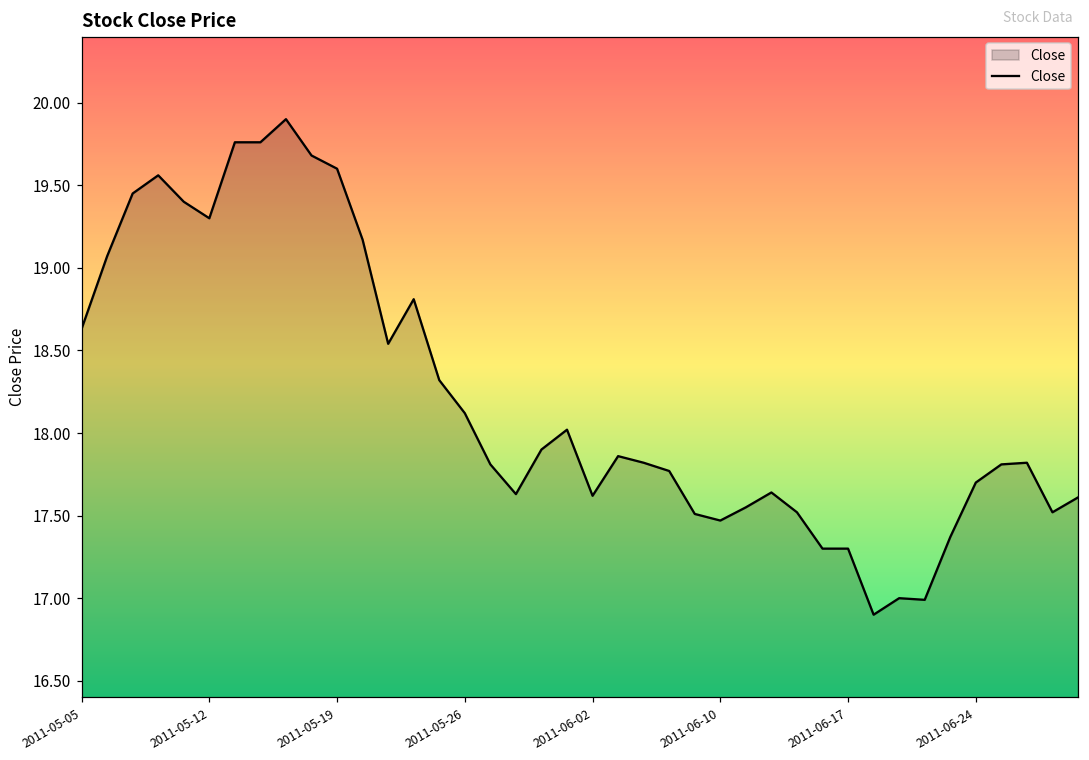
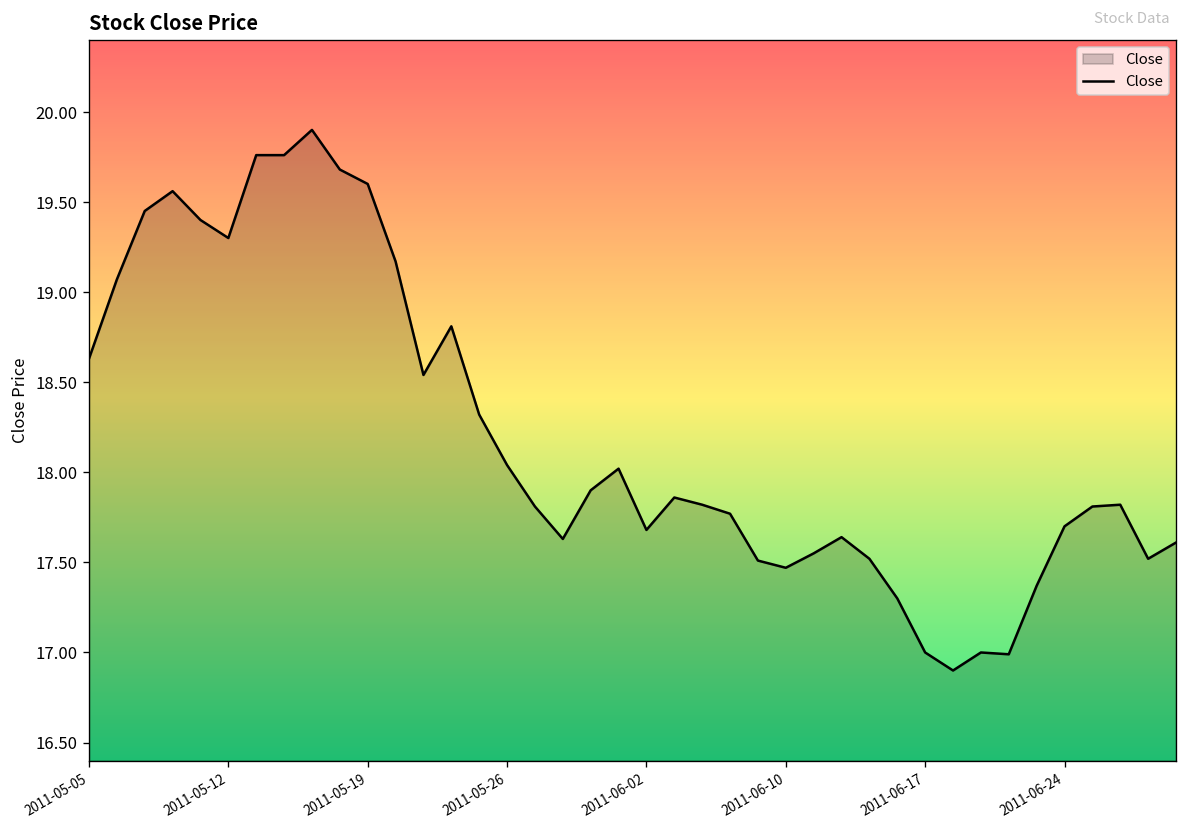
  {
    "2011-05-05": 18.63,
    "2011-05-12": 19.30,
    "2011-05-19": 19.60,
-   "2011-05-26": 18.12,
-   "2011-06-02": 17.62,
+   "2011-05-26": 18.04,
+   "2011-06-02": 17.68,
    "2011-06-10": 17.47,
-   "2011-06-17": 17.3,
+   "2011-06-17": 17.0,
    "2011-06-24": 17.70
  }
